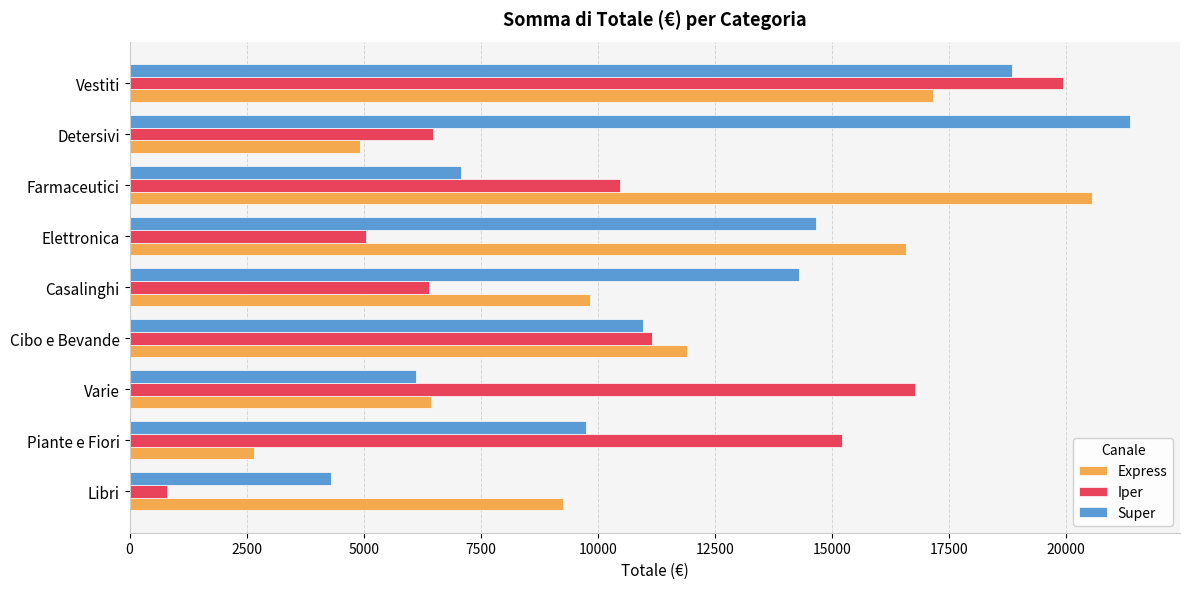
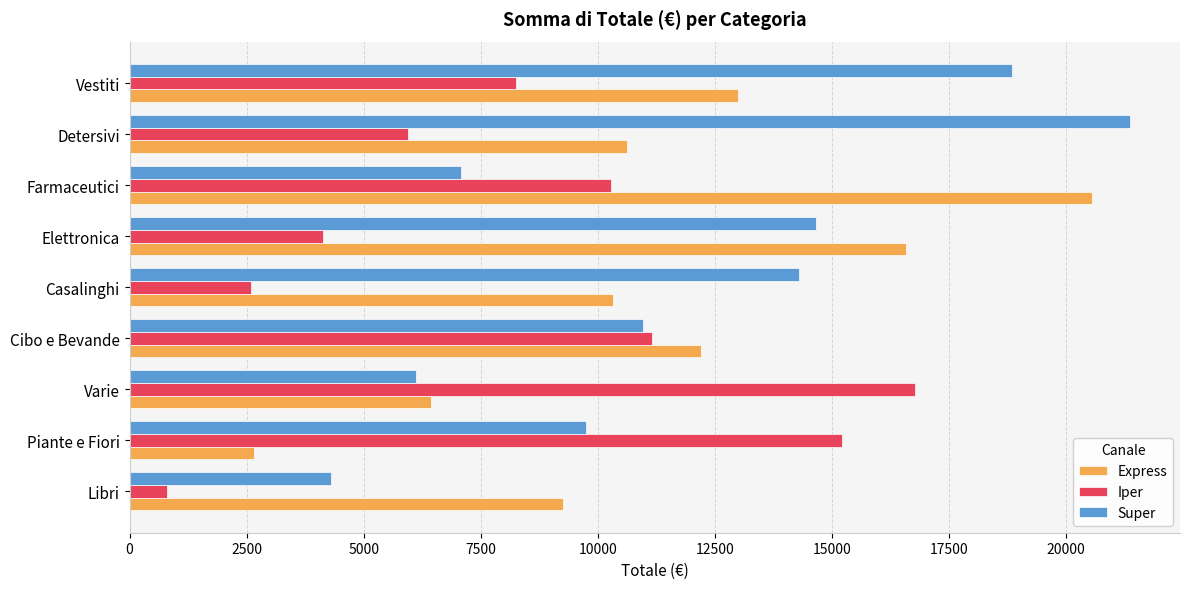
  {
    "Express": {
-     "Vestiti": 17200,
-     "Detersivi": 4900,
+     "Vestiti": 13000,
+     "Detersivi": 10600,
      "Farmaceutici": 20600,
      "Elettronica": 16600,
-     "Casalinghi": 9800,
-     "Cibo e Bevande": 11900,
+     "Casalinghi": 10300,
+     "Cibo e Bevande": 12200,
      "Varie": 6400,
      "Piante e Fiori": 2700,
      "Libri": 9300
    },
    "Iper": {
-     "Vestiti": 19900,
-     "Detersivi": 6500,
-     "Farmaceutici": 10500,
-     "Elettronica": 5000,
-     "Casalinghi": 6400,
+     "Vestiti": 8300,
+     "Detersivi": 5900,
+     "Farmaceutici": 10300,
+     "Elettronica": 4100,
+     "Casalinghi": 2600,
      "Cibo e Bevande": 11100,
      "Varie": 16800,
      "Piante e Fiori": 15200,
      "Libri": 800
    },
    "Super": {
      "Vestiti": 18800,
      "Detersivi": 21400,
      "Farmaceutici": 7100,
      "Elettronica": 14700,
      "Casalinghi": 14300,
      "Cibo e Bevande": 11000,
      "Varie": 6100,
      "Piante e Fiori": 9700,
      "Libri": 4300
    }
  }
